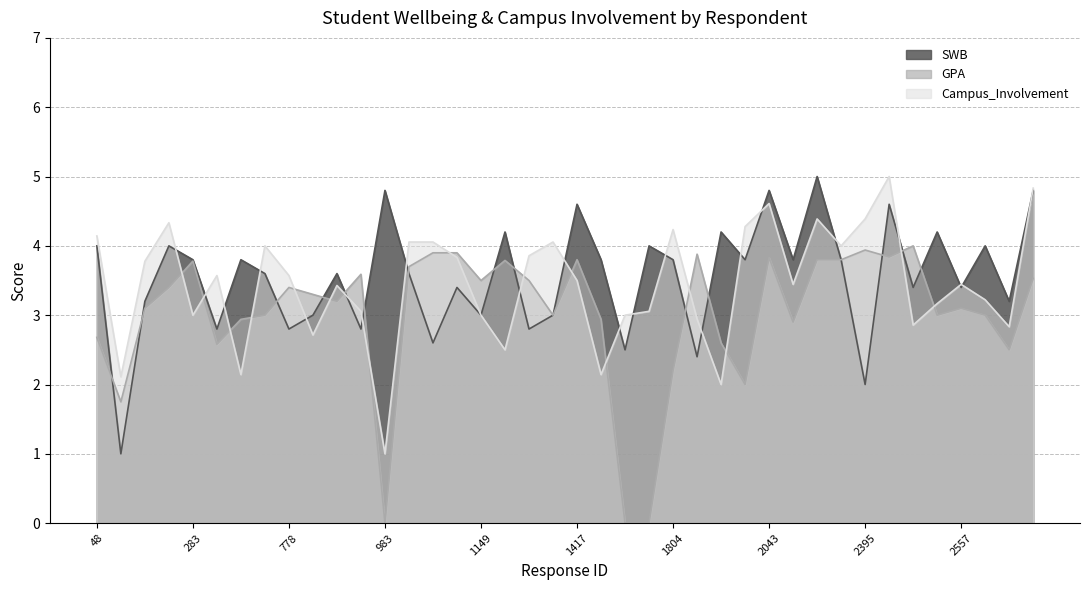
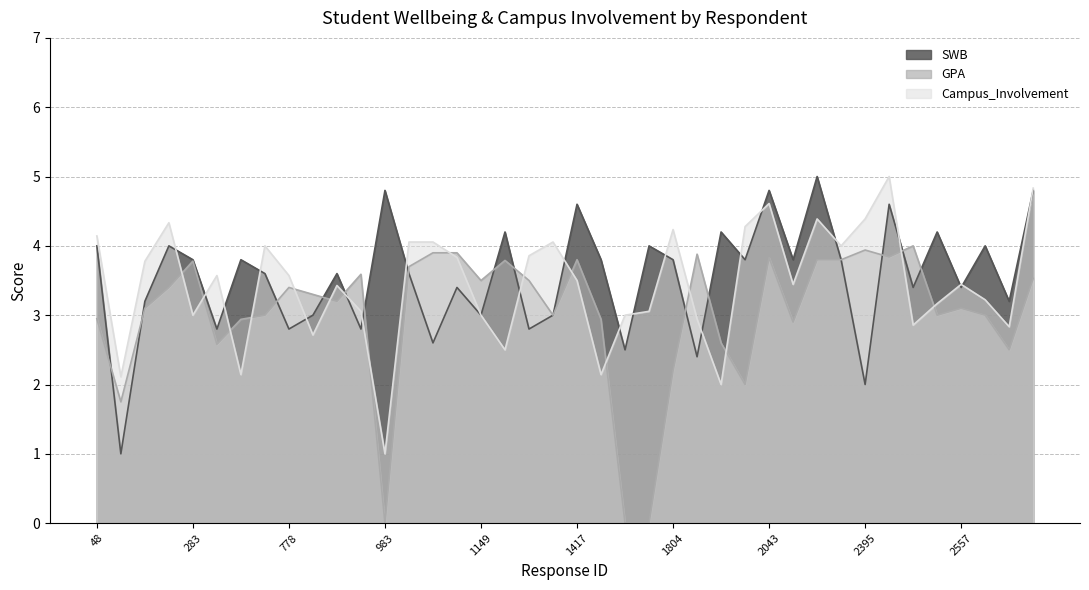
  {
    "SWB": {
      "48": 4.0,
      "778": 2.8,
      "983": 4.8,
      "1417": 4.6,
      "1804": 3.8,
      "2043": 4.8,
      "2395": 2.0,
      "2557": 3.4
    },
    "GPA": {
-     "48": 2.7,
+     "48": 3.0,
      "778": 3.4,
      "983": 0.0,
      "1149": 3.5,
      "1417": 3.8,
      "1804": 2.2,
      "2043": 3.8,
      "2395": 3.9,
      "2557": 3.1
    },
    "Campus_Involvement": {
      "48": 4.1,
      "283": 3.0,
      "778": 3.6,
      "983": 1.0,
      "1417": 3.5,
      "1804": 4.2,
      "2043": 4.6,
      "2395": 4.4,
      "2557": 3.4
    }
  }
